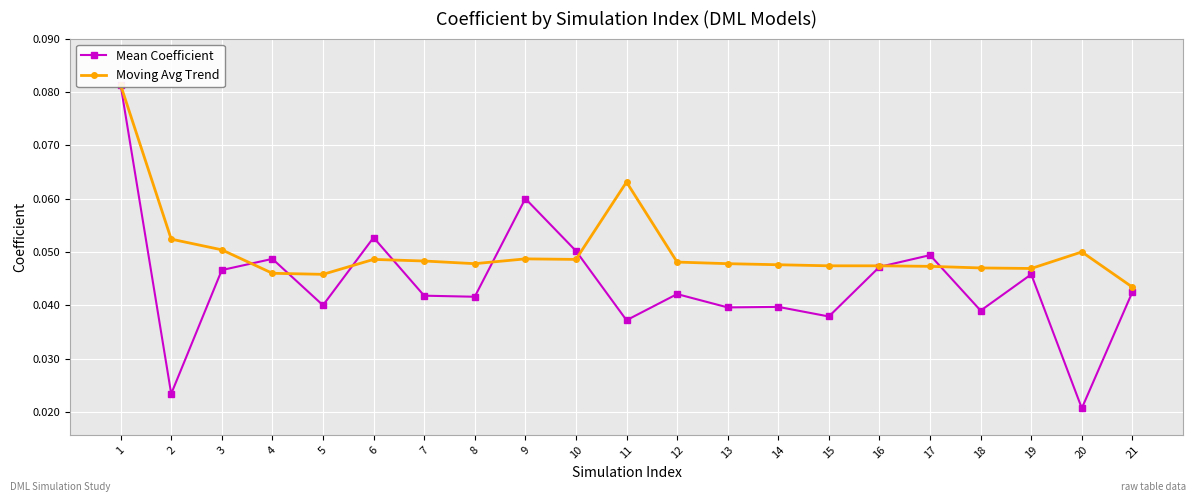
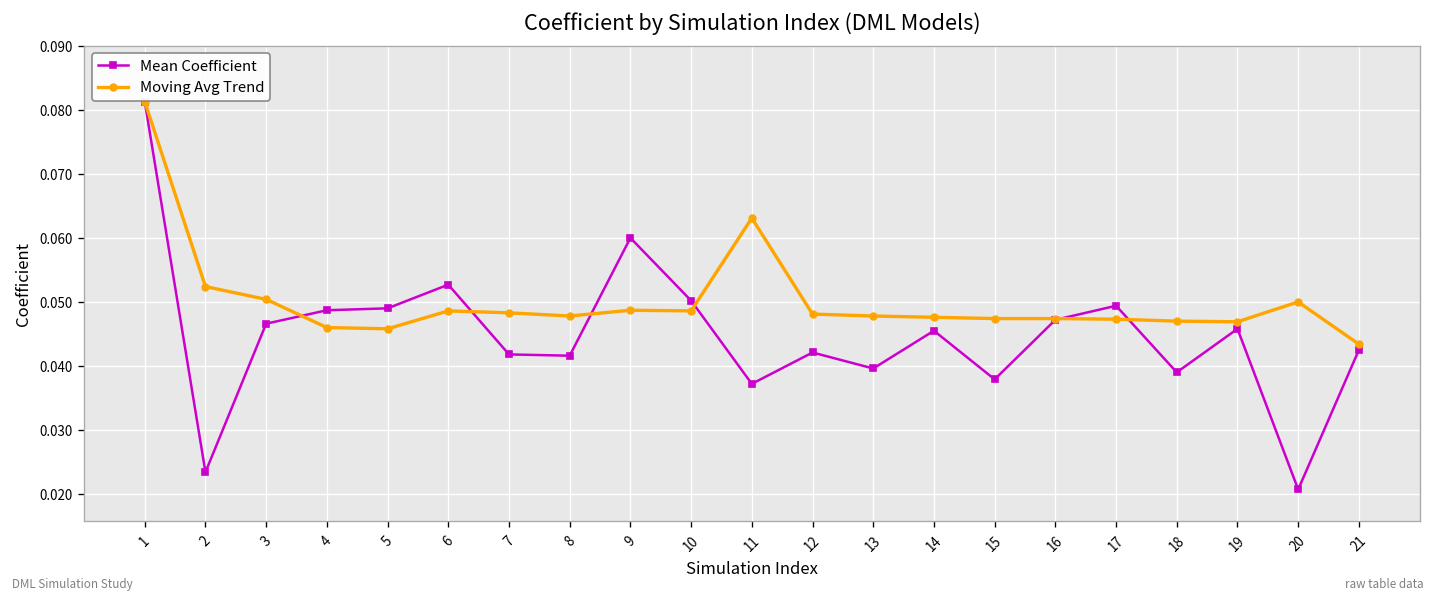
  {
    "Mean Coefficient": {
      "2": 0.023,
      "3": 0.047,
      "4": 0.049,
-     "5": 0.040,
+     "5": 0.049,
      "6": 0.053,
      "7": 0.042,
      "8": 0.042,
      "9": 0.060,
      "10": 0.050,
      "11": 0.037,
      "12": 0.042,
      "13": 0.040,
-     "14": 0.040,
+     "14": 0.046,
      "15": 0.038,
      "17": 0.049,
      "18": 0.039,
      "19": 0.046,
      "20": 0.021,
      "21": 0.043
    },
    "Moving Avg Trend": {
      "2": 0.052,
      "3": 0.050,
      "4": 0.046,
      "5": 0.046,
      "6": 0.049,
      "7": 0.048,
      "8": 0.048,
      "9": 0.049,
      "10": 0.049,
      "11": 0.063,
      "12": 0.048,
      "13": 0.048,
      "14": 0.048,
      "15": 0.047,
      "17": 0.047,
      "18": 0.047,
      "19": 0.047,
      "20": 0.050,
      "21": 0.043
    }
  }
